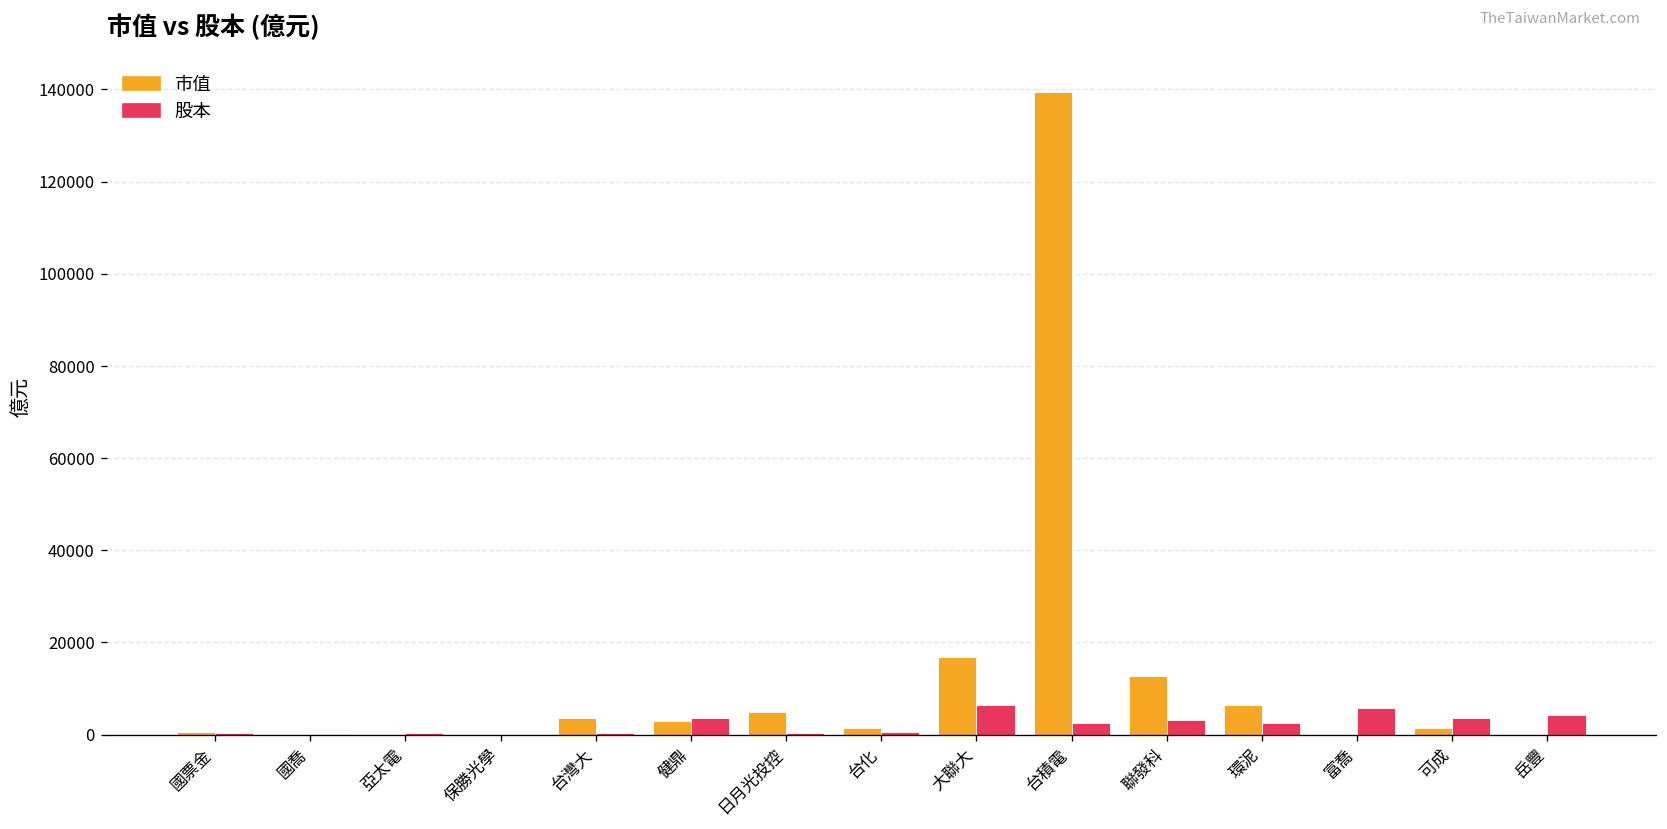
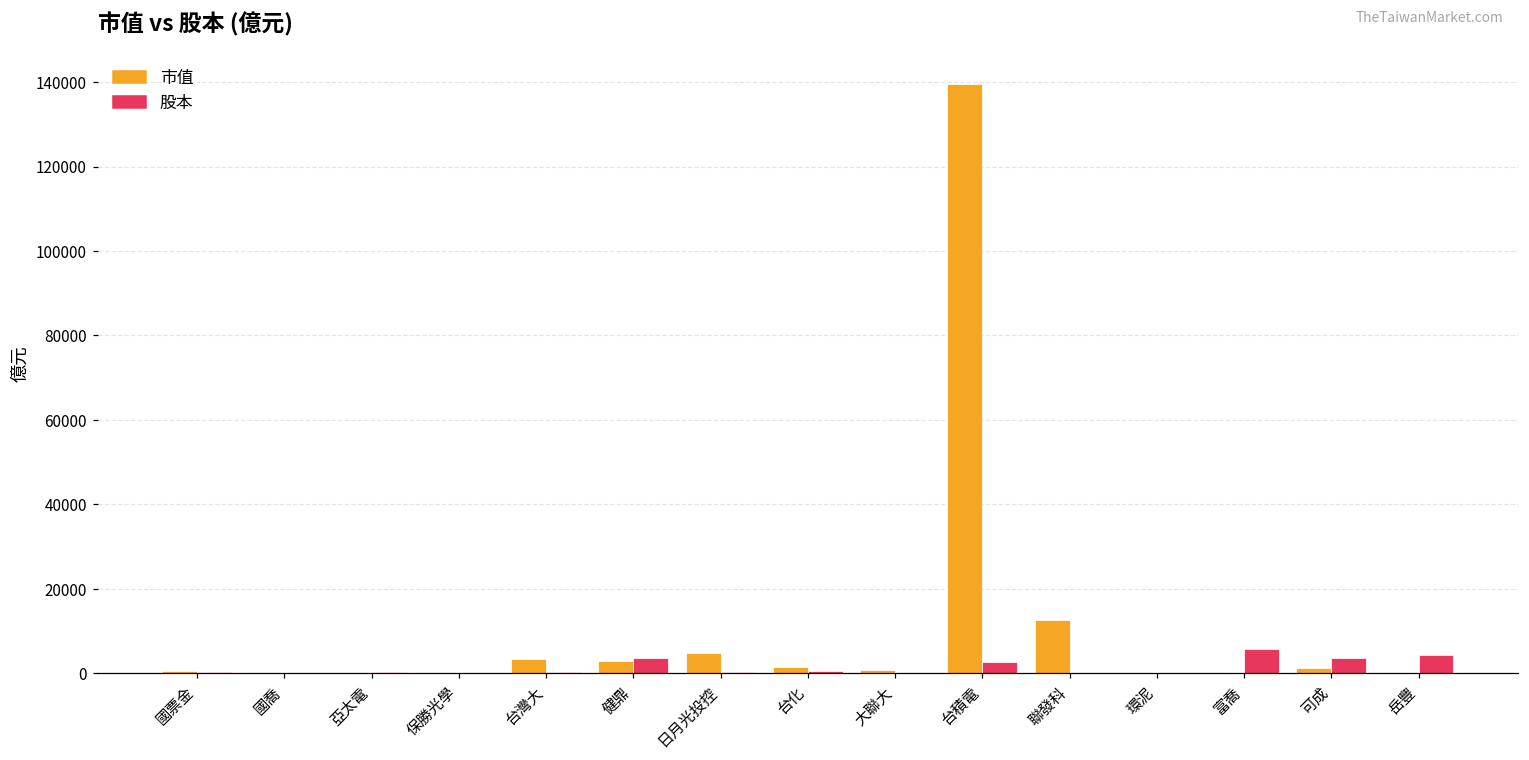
  {
    "市值": {
      "台灣大": 4000,
      "健鼎": 3000,
      "日月光投控": 5000,
      "台化": 1000,
-     "大聯大": 17000,
+     "大聯大": 1000,
      "台積電": 140000,
      "聯發科": 13000,
-     "環泥": 6000,
+     "環泥": 0,
      "可成": 1000
    },
    "股本": {
      "健鼎": 4000,
-     "大聯大": 6000,
+     "大聯大": 0,
      "台積電": 3000,
-     "聯發科": 3000,
-     "環泥": 3000,
+     "聯發科": 0,
+     "環泥": 0,
      "富喬": 6000,
      "可成": 4000,
      "岳豐": 4000
    }
  }
